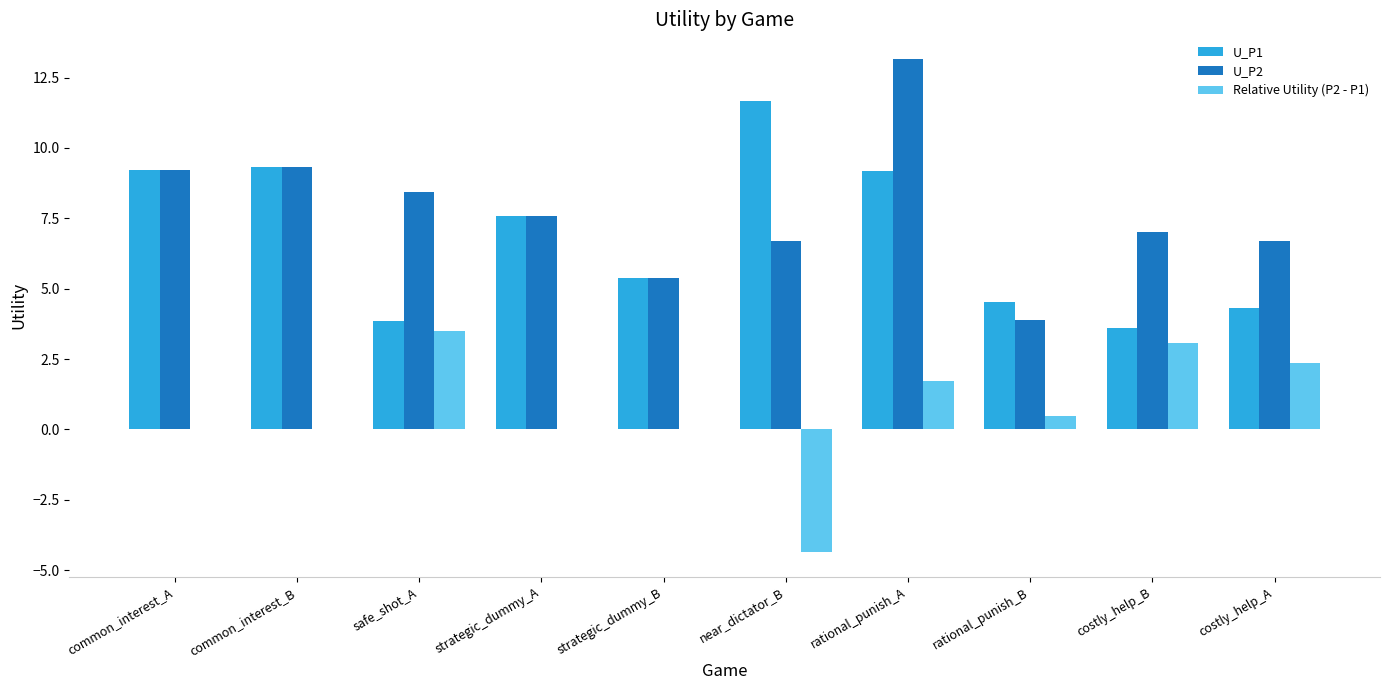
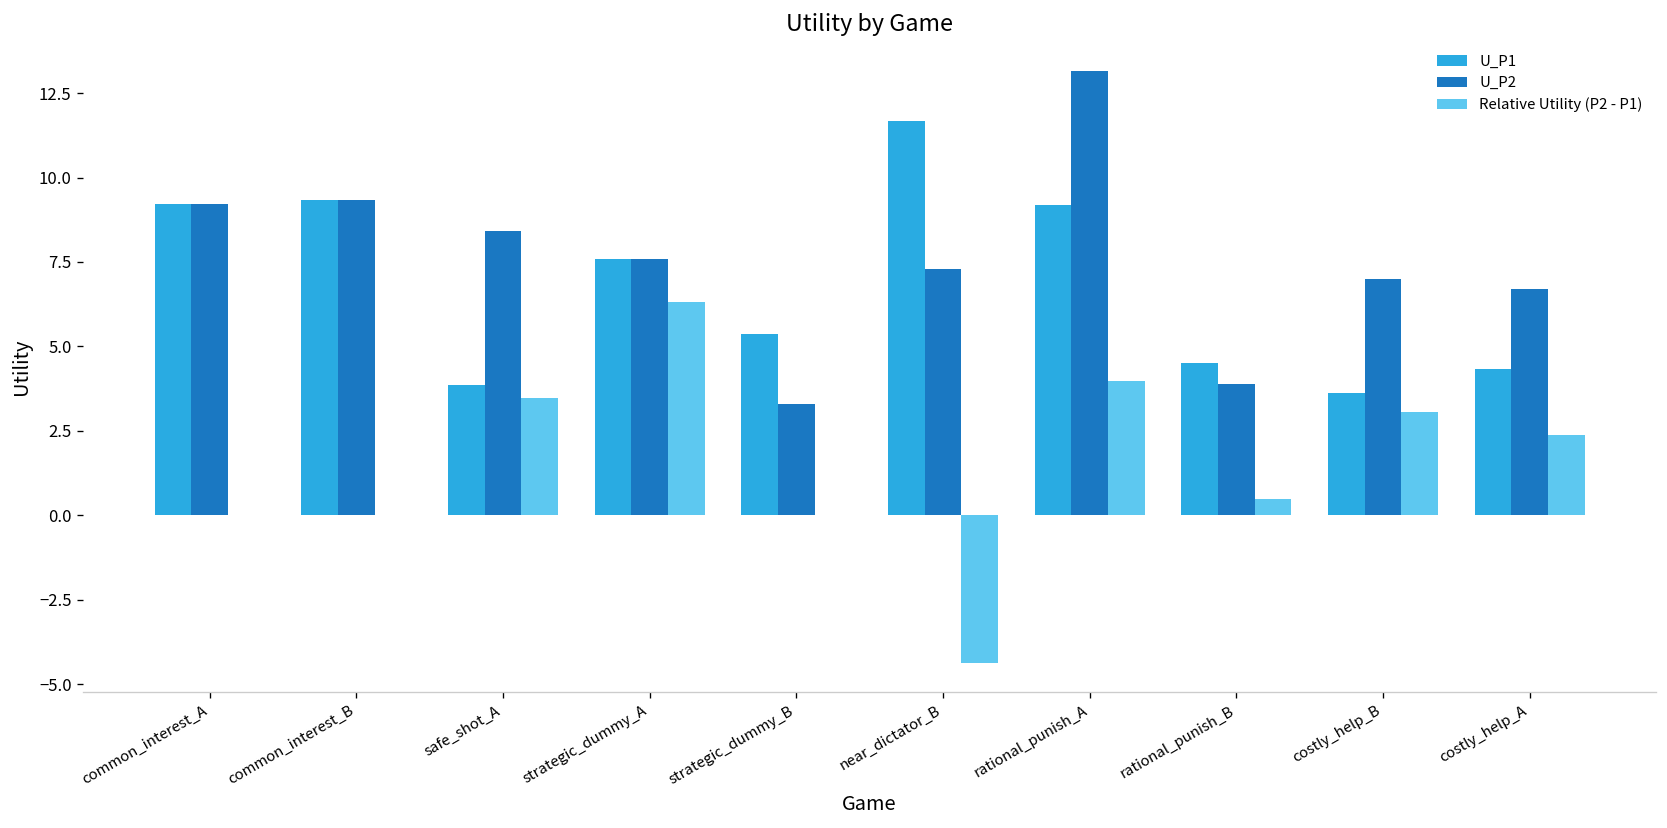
  {
    "U_P1": {
      "common_interest_A": 9.2,
      "common_interest_B": 9.3,
      "safe_shot_A": 3.9,
      "strategic_dummy_A": 7.6,
      "strategic_dummy_B": 5.4,
      "near_dictator_B": 11.7,
      "rational_punish_A": 9.2,
      "rational_punish_B": 4.5,
      "costly_help_B": 3.6,
      "costly_help_A": 4.3
    },
    "U_P2": {
      "common_interest_A": 9.2,
      "common_interest_B": 9.3,
      "safe_shot_A": 8.4,
      "strategic_dummy_A": 7.6,
-     "strategic_dummy_B": 5.4,
-     "near_dictator_B": 6.7,
+     "strategic_dummy_B": 3.3,
+     "near_dictator_B": 7.3,
      "rational_punish_A": 13.2,
      "rational_punish_B": 3.9,
      "costly_help_B": 7.0,
      "costly_help_A": 6.7
    },
    "Relative Utility (P2 - P1)": {
      "common_interest_A": 0.0,
      "common_interest_B": 0.0,
      "safe_shot_A": 3.5,
-     "strategic_dummy_A": 0.0,
+     "strategic_dummy_A": 6.3,
      "strategic_dummy_B": 0.0,
      "near_dictator_B": -4.4,
-     "rational_punish_A": 1.7,
+     "rational_punish_A": 4.0,
      "rational_punish_B": 0.5,
      "costly_help_B": 3.1,
      "costly_help_A": 2.4
    }
  }
